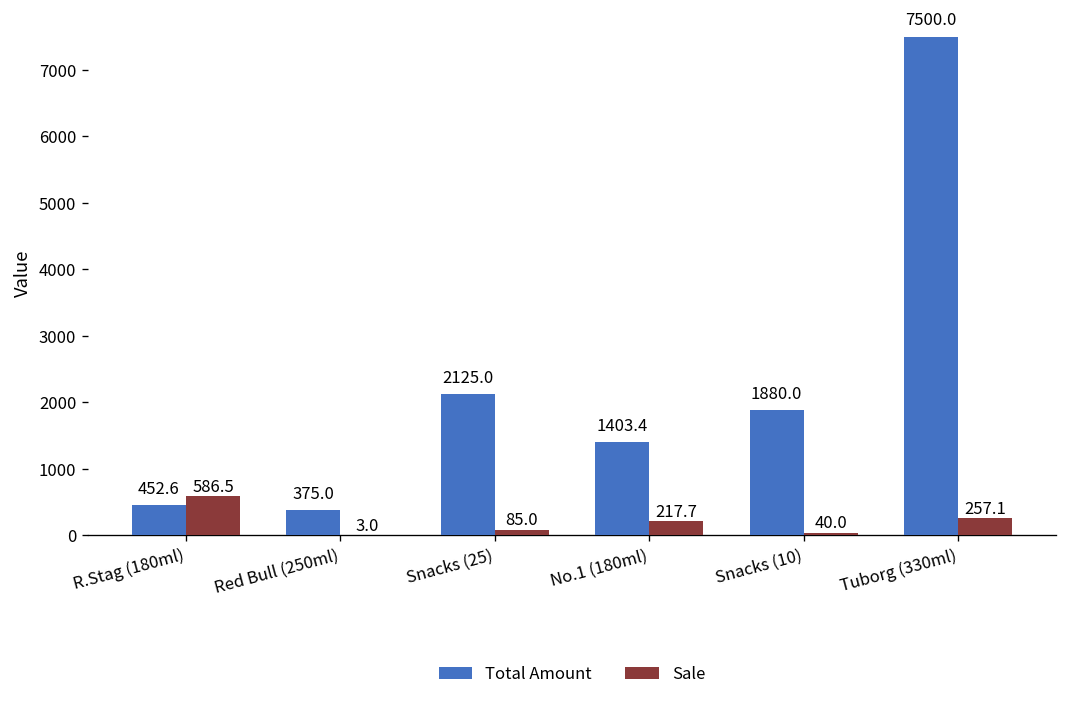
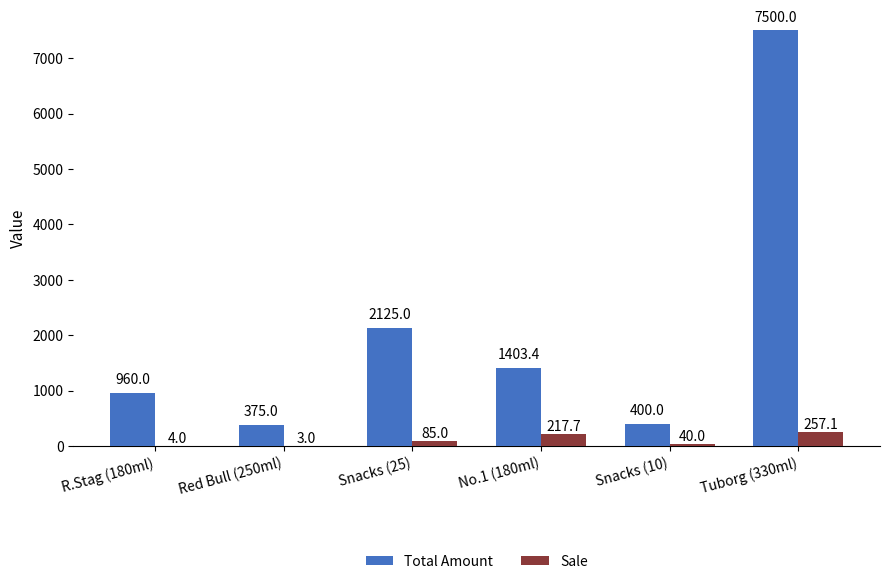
  {
    "Total Amount": {
-     "R.Stag (180ml)": 452.6,
+     "R.Stag (180ml)": 960.0,
      "Red Bull (250ml)": 375.0,
      "Snacks (25)": 2125.0,
      "No.1 (180ml)": 1403.4,
-     "Snacks (10)": 1880.0,
+     "Snacks (10)": 400.0,
      "Tuborg (330ml)": 7500.0
    },
    "Sale": {
-     "R.Stag (180ml)": 586.5,
+     "R.Stag (180ml)": 4.0,
      "Red Bull (250ml)": 3.0,
      "Snacks (25)": 85.0,
      "No.1 (180ml)": 217.7,
      "Snacks (10)": 40.0,
      "Tuborg (330ml)": 257.1
    }
  }
